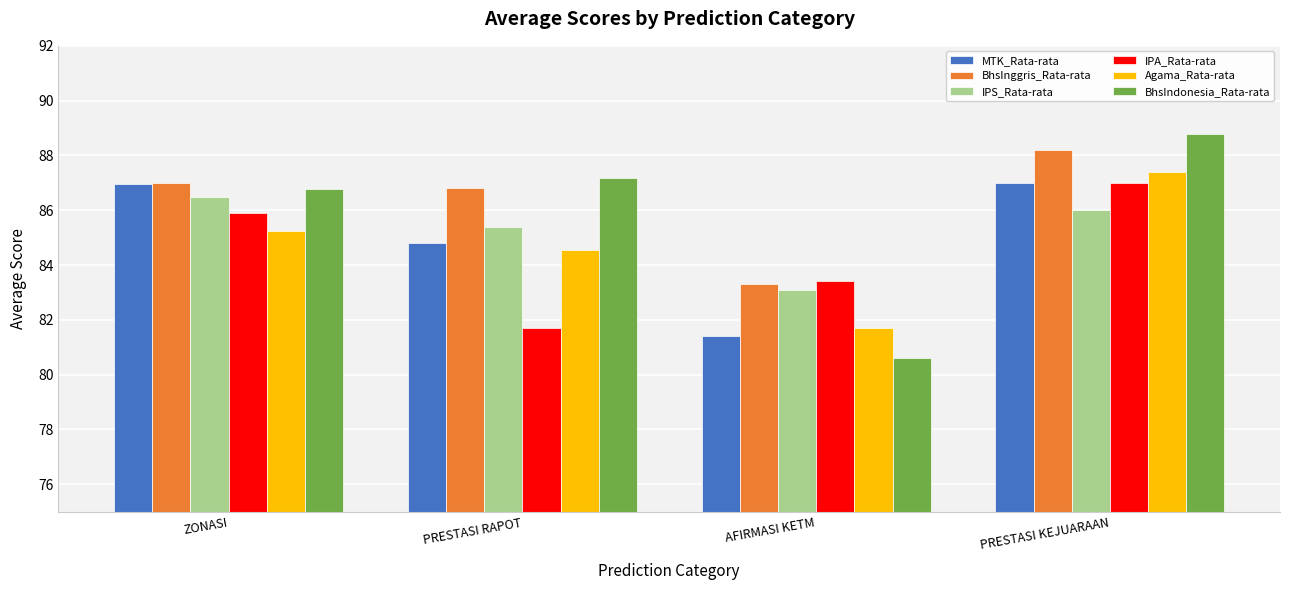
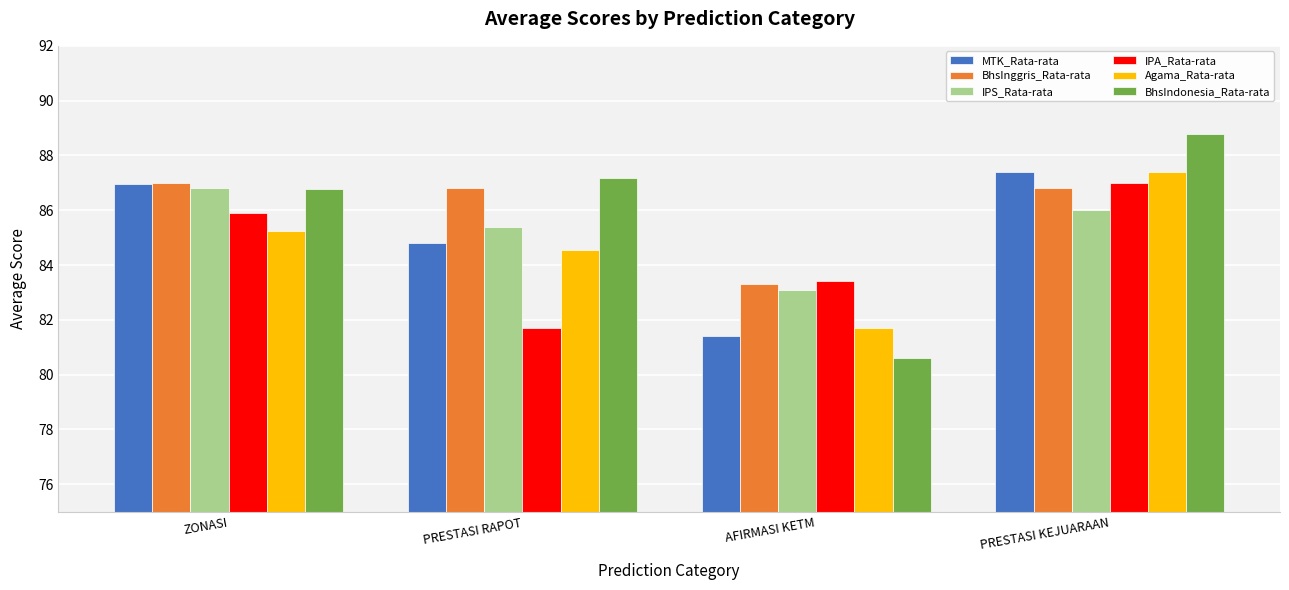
  {
    "MTK_Rata-rata": {
      "ZONASI": 87.0,
      "PRESTASI RAPOT": 84.8,
      "AFIRMASI KETM": 81.4,
-     "PRESTASI KEJUARAAN": 87.0
+     "PRESTASI KEJUARAAN": 87.4
    },
    "BhsInggris_Rata-rata": {
      "ZONASI": 87.0,
      "PRESTASI RAPOT": 86.8,
      "AFIRMASI KETM": 83.3,
-     "PRESTASI KEJUARAAN": 88.2
+     "PRESTASI KEJUARAAN": 86.8
    },
    "IPS_Rata-rata": {
-     "ZONASI": 86.5,
+     "ZONASI": 86.8,
      "PRESTASI RAPOT": 85.4,
      "AFIRMASI KETM": 83.1,
      "PRESTASI KEJUARAAN": 86.0
    },
    "IPA_Rata-rata": {
      "ZONASI": 85.9,
      "PRESTASI RAPOT": 81.7,
      "AFIRMASI KETM": 83.4,
      "PRESTASI KEJUARAAN": 87.0
    },
    "Agama_Rata-rata": {
      "ZONASI": 85.2,
      "PRESTASI RAPOT": 84.6,
      "AFIRMASI KETM": 81.7,
      "PRESTASI KEJUARAAN": 87.4
    },
    "BhsIndonesia_Rata-rata": {
      "ZONASI": 86.8,
      "PRESTASI RAPOT": 87.2,
      "AFIRMASI KETM": 80.6,
      "PRESTASI KEJUARAAN": 88.8
    }
  }
